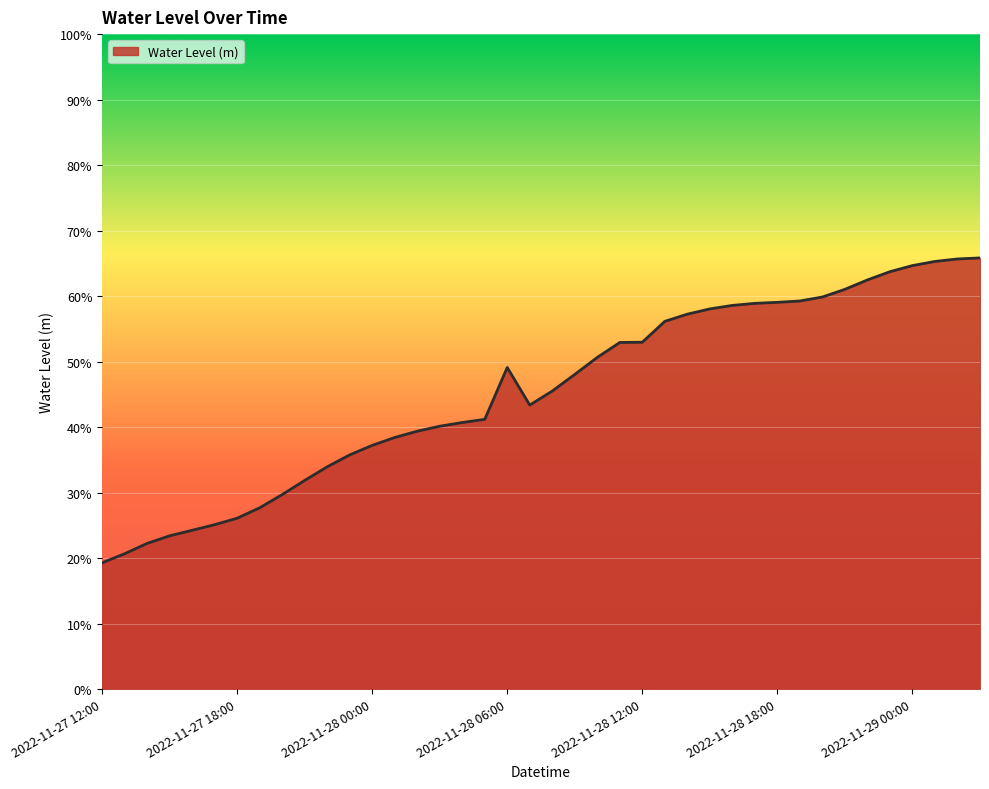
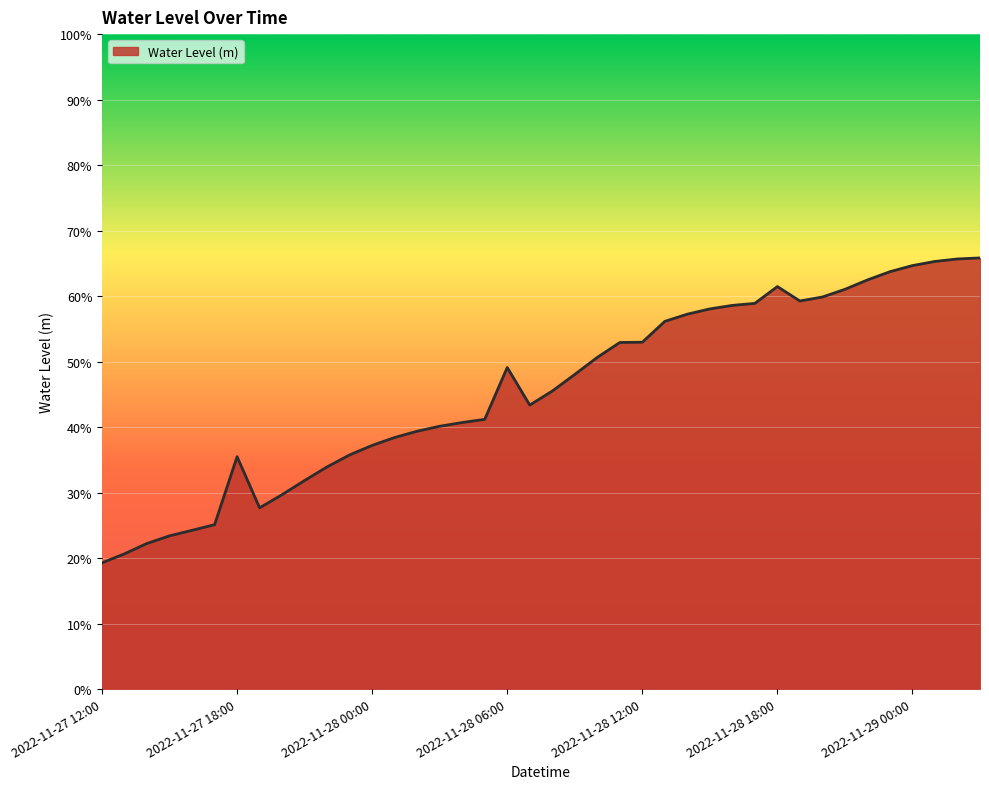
  {
    "2022-11-27 12:00": "19%",
-   "2022-11-27 18:00": "26%",
+   "2022-11-27 18:00": "35%",
    "2022-11-28 00:00": "37%",
    "2022-11-28 06:00": "49%",
    "2022-11-28 12:00": "53%",
-   "2022-11-28 18:00": "59%",
+   "2022-11-28 18:00": "61%",
    "2022-11-29 00:00": "65%"
  }
